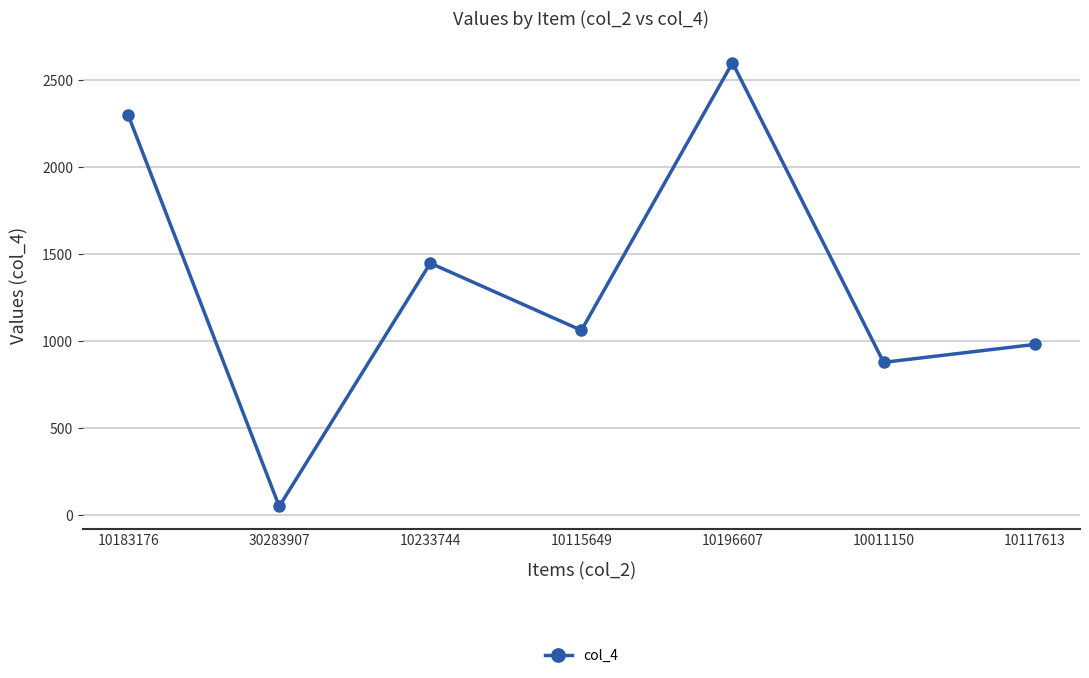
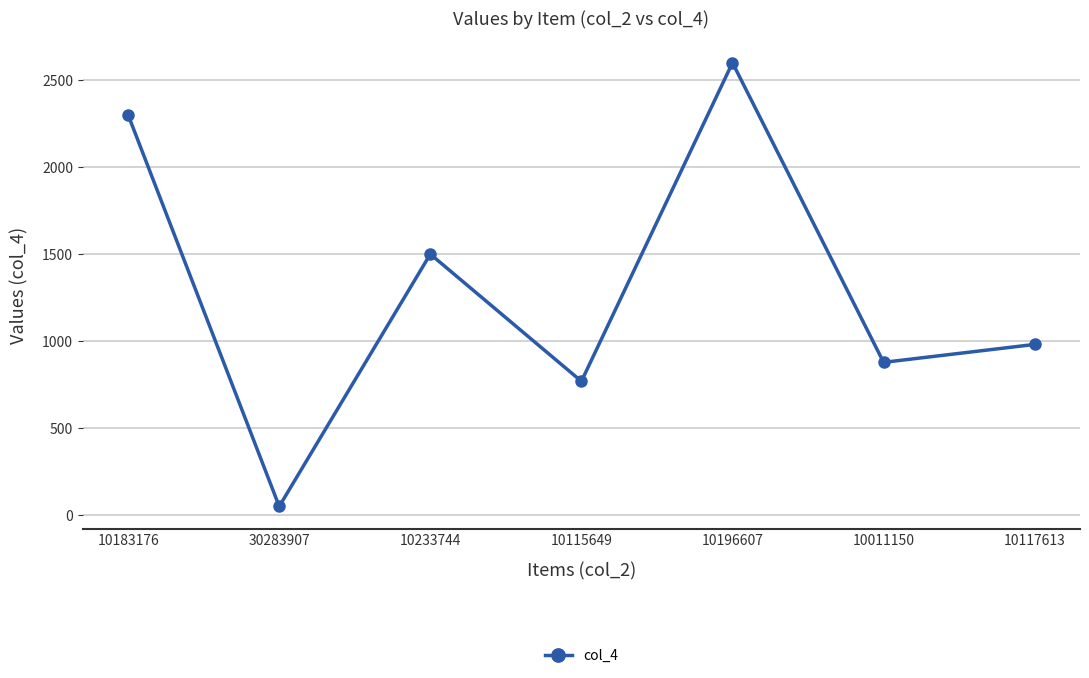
  {
    "10183176": 2300,
    "30283907": 50,
-   "10233744": 1450,
-   "10115649": 1060,
+   "10233744": 1500,
+   "10115649": 770,
    "10196607": 2600,
    "10011150": 880,
    "10117613": 980
  }
